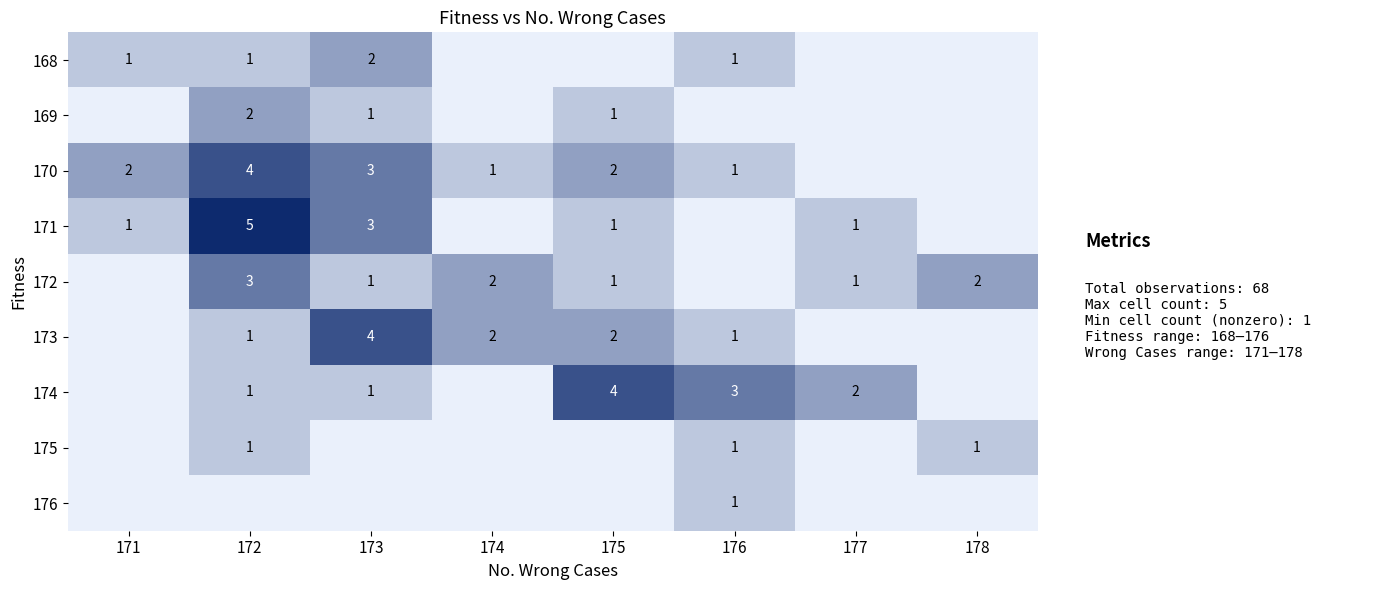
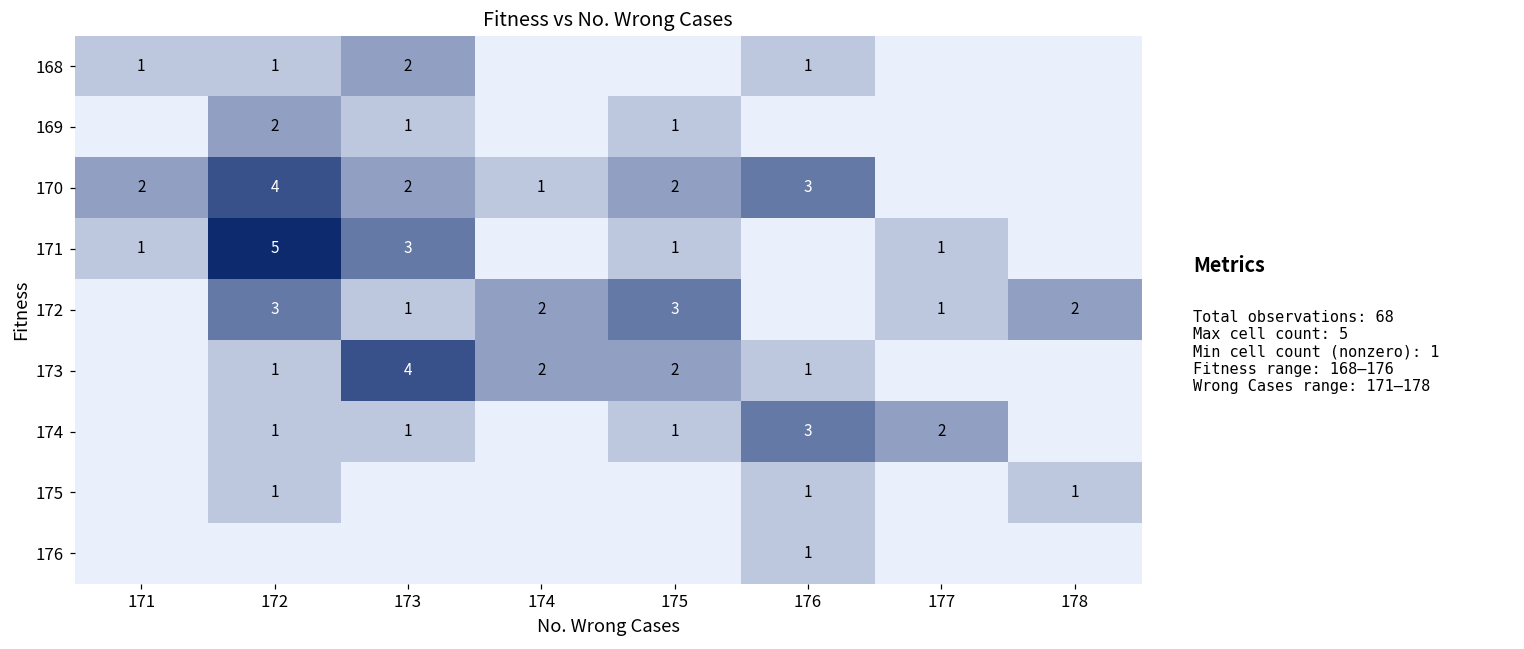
  {
    "168": {
      "171": 1,
      "172": 1,
      "173": 2,
      "176": 1
    },
    "169": {
      "172": 2,
      "173": 1,
      "175": 1
    },
    "170": {
      "171": 2,
      "172": 4,
-     "173": 3,
+     "173": 2,
      "174": 1,
      "175": 2,
-     "176": 1
+     "176": 3
    },
    "171": {
      "171": 1,
      "172": 5,
      "173": 3,
      "175": 1,
      "177": 1
    },
    "172": {
      "172": 3,
      "173": 1,
      "174": 2,
-     "175": 1,
+     "175": 3,
      "177": 1,
      "178": 2
    },
    "173": {
      "172": 1,
      "173": 4,
      "174": 2,
      "175": 2,
      "176": 1
    },
    "174": {
      "172": 1,
      "173": 1,
-     "175": 4,
+     "175": 1,
      "176": 3,
      "177": 2
    },
    "175": {
      "172": 1,
      "176": 1,
      "178": 1
    },
    "176": {
      "176": 1
    }
  }
